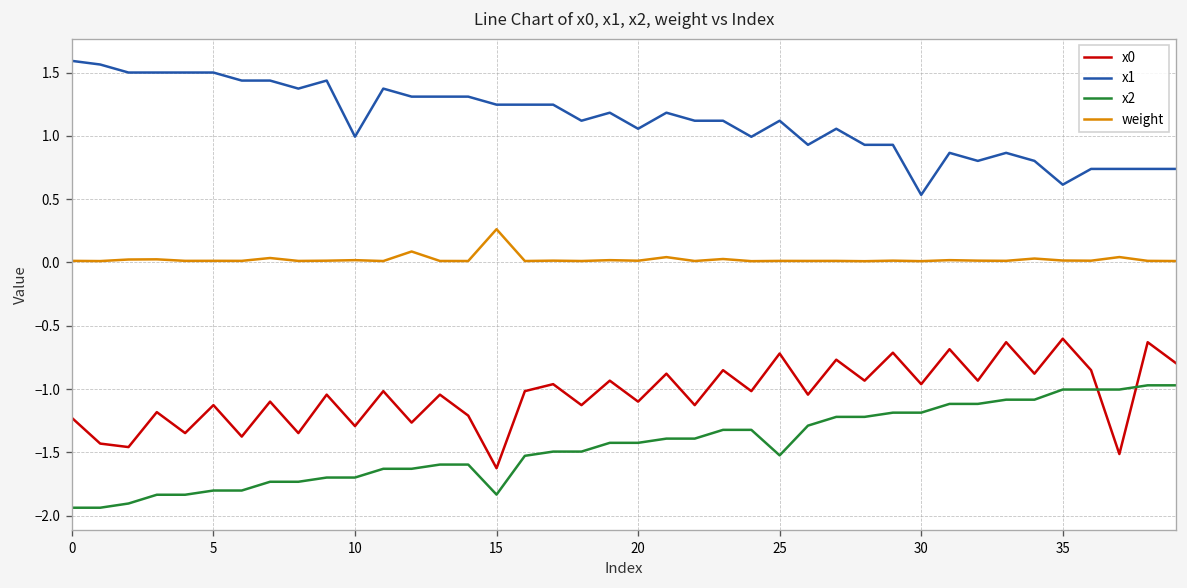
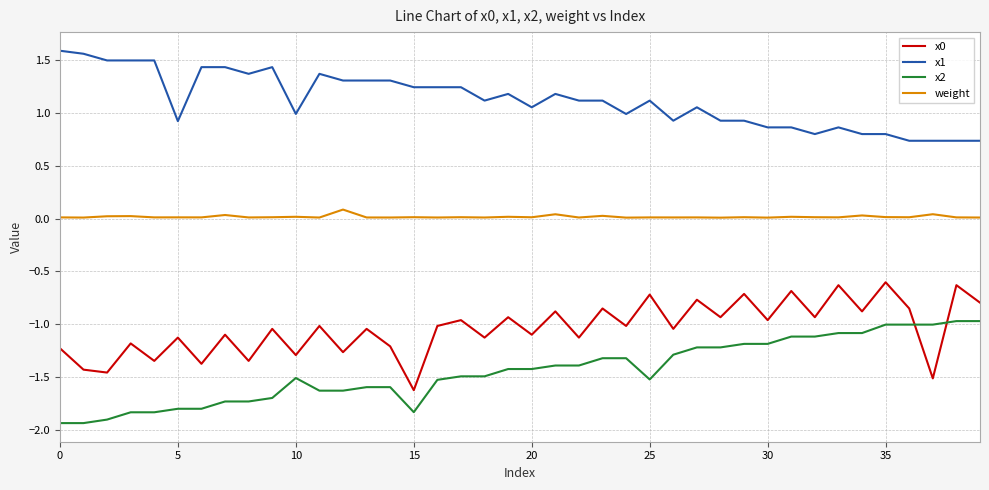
  {
    "x0": {
      "0": -1.23,
      "5": -1.13,
      "10": -1.29,
      "15": -1.63,
      "20": -1.10,
      "25": -0.72,
      "30": -0.96,
      "35": -0.60
    },
    "x1": {
      "0": 1.59,
-     "5": 1.50,
+     "5": 0.92,
      "10": 0.99,
      "15": 1.25,
      "20": 1.06,
      "25": 1.12,
-     "30": 0.53,
-     "35": 0.61
+     "30": 0.87,
+     "35": 0.80
    },
    "x2": {
      "0": -1.94,
      "5": -1.80,
-     "10": -1.70,
+     "10": -1.51,
      "15": -1.83,
      "20": -1.43,
      "25": -1.52,
      "30": -1.19,
      "35": -1.00
    },
    "weight": {
      "0": 0.01,
      "5": 0.01,
      "10": 0.02,
-     "15": 0.26,
+     "15": 0.01,
      "20": 0.01,
      "25": 0.01,
      "30": 0.01,
      "35": 0.02
    }
  }
